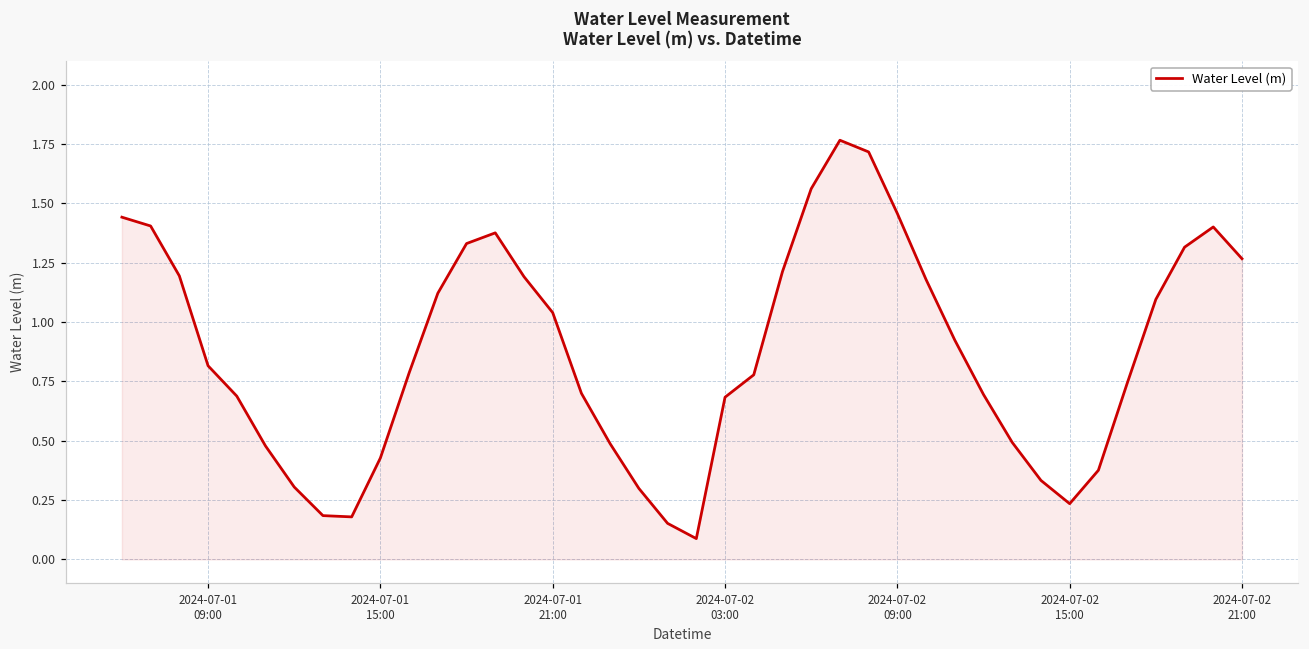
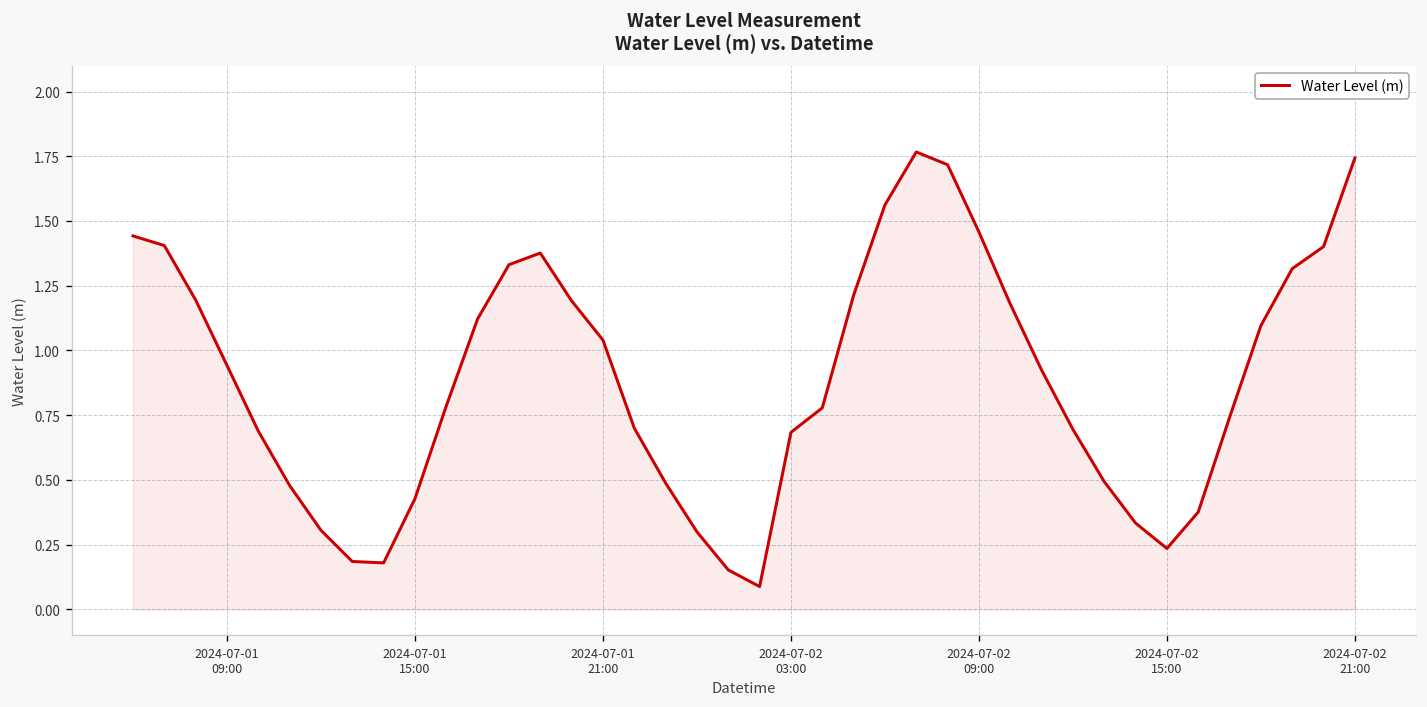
  {
-   "2024-07-01 09:00": 0.82,
+   "2024-07-01 09:00": 0.94,
    "2024-07-01 15:00": 0.43,
    "2024-07-01 21:00": 1.04,
    "2024-07-02 03:00": 0.68,
    "2024-07-02 09:00": 1.46,
    "2024-07-02 15:00": 0.23,
-   "2024-07-02 21:00": 1.27
+   "2024-07-02 21:00": 1.74
  }
